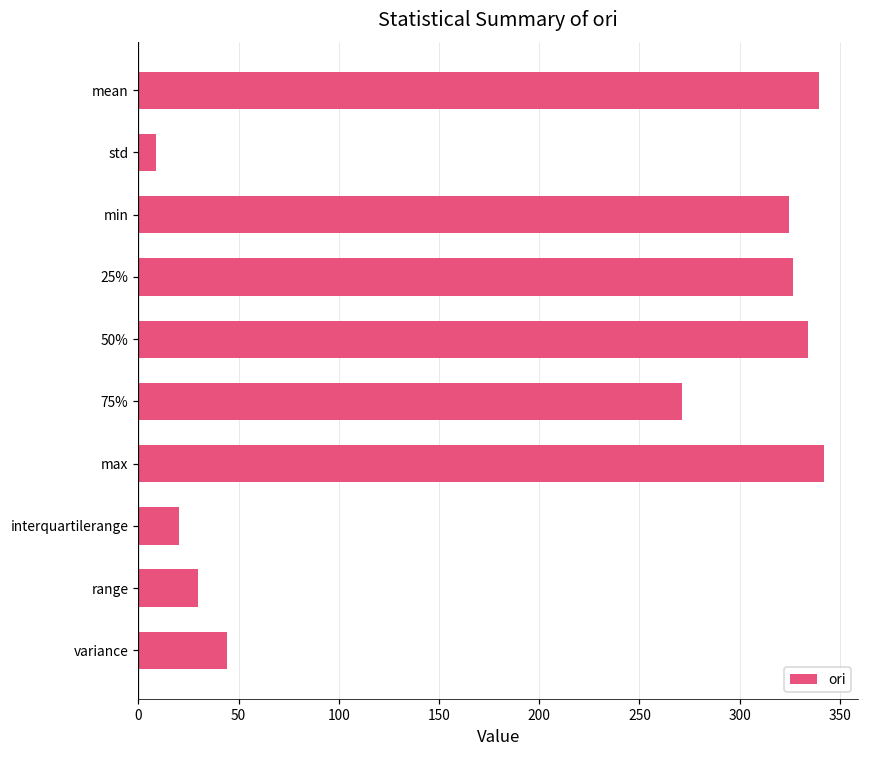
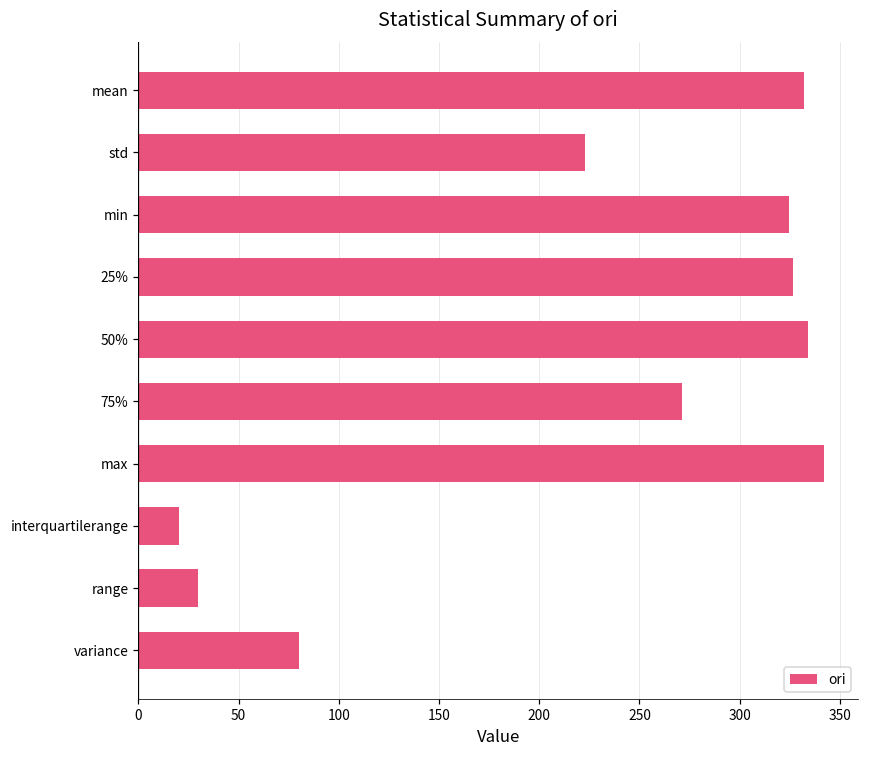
  {
-   "mean": 340,
-   "std": 9,
+   "mean": 332,
+   "std": 223,
    "min": 324,
    "25%": 327,
    "50%": 334,
    "75%": 271,
    "max": 342,
    "interquartilerange": 20,
    "range": 30,
-   "variance": 44
+   "variance": 80
  }
